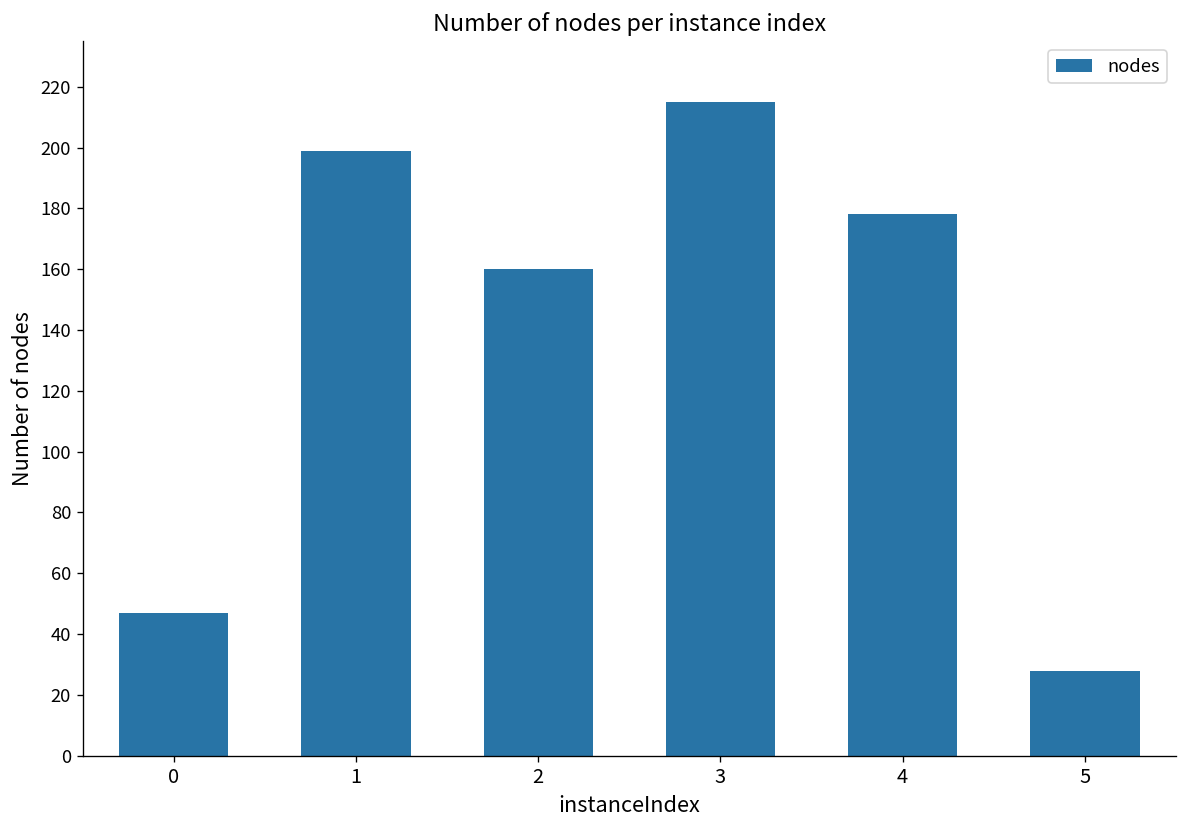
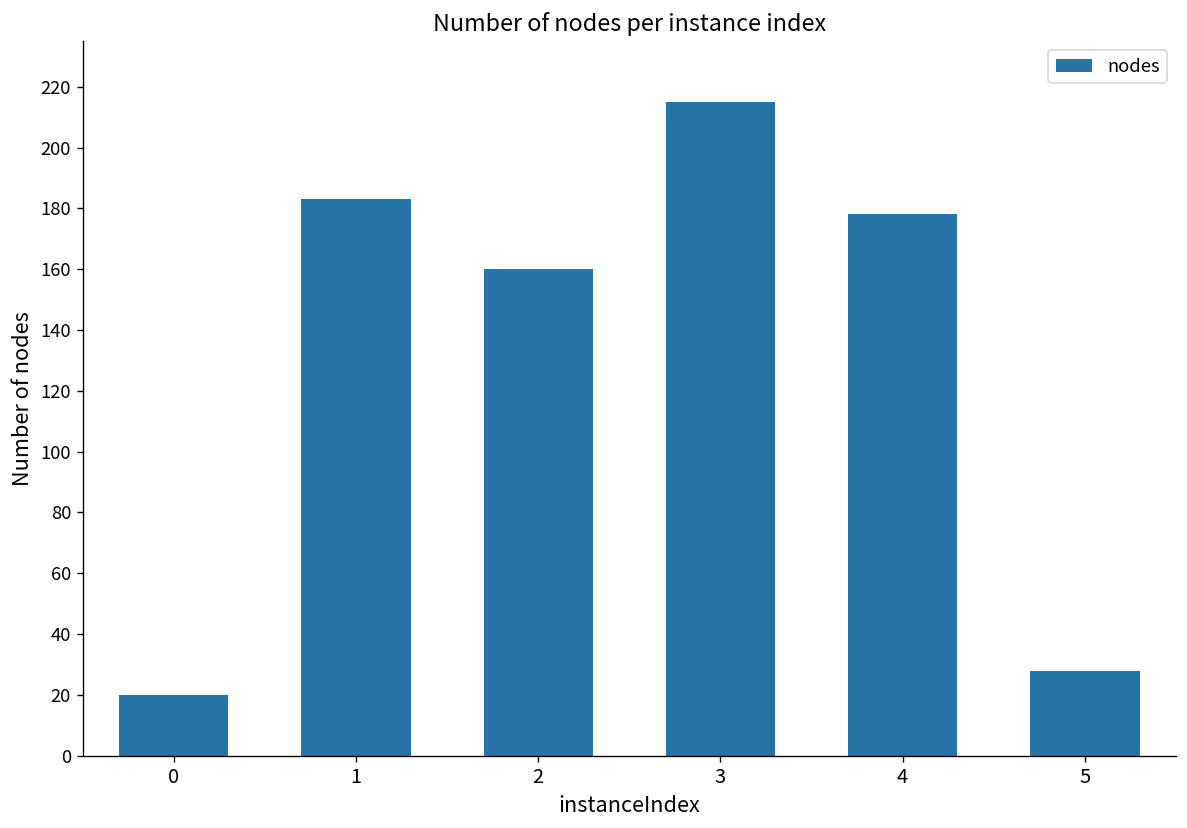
  {
-   "0": 47,
-   "1": 199,
+   "0": 20,
+   "1": 183,
    "2": 160,
    "3": 215,
    "4": 178,
    "5": 28
  }
